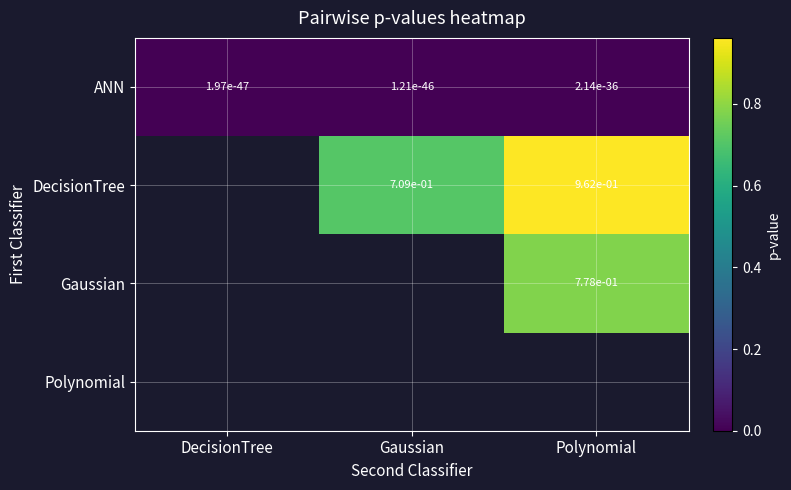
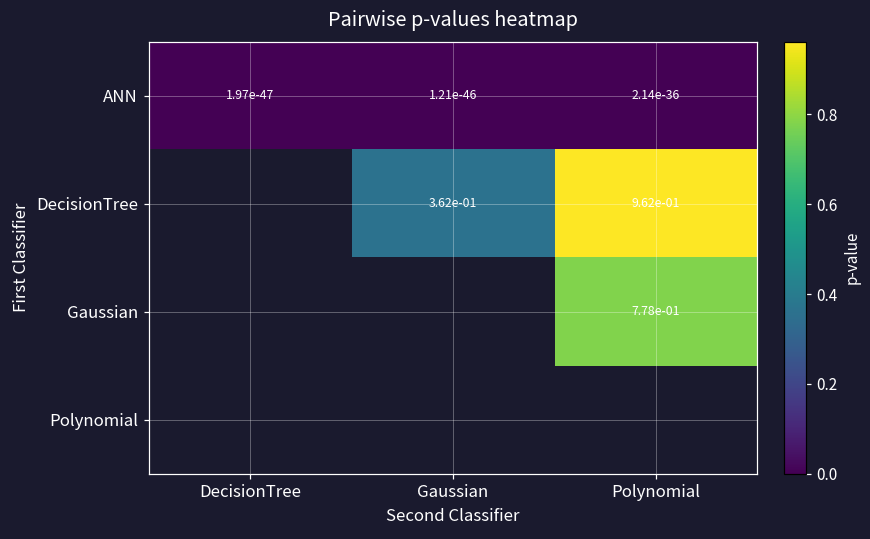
  {
    "ANN": {
      "DecisionTree": "1.97e-47",
      "Gaussian": "1.21e-46",
      "Polynomial": "2.14e-36"
    },
    "DecisionTree": {
-     "Gaussian": "7.09e-01",
+     "Gaussian": "3.62e-01",
      "Polynomial": "9.62e-01"
    },
    "Gaussian": {
      "Polynomial": "7.78e-01"
    }
  }
